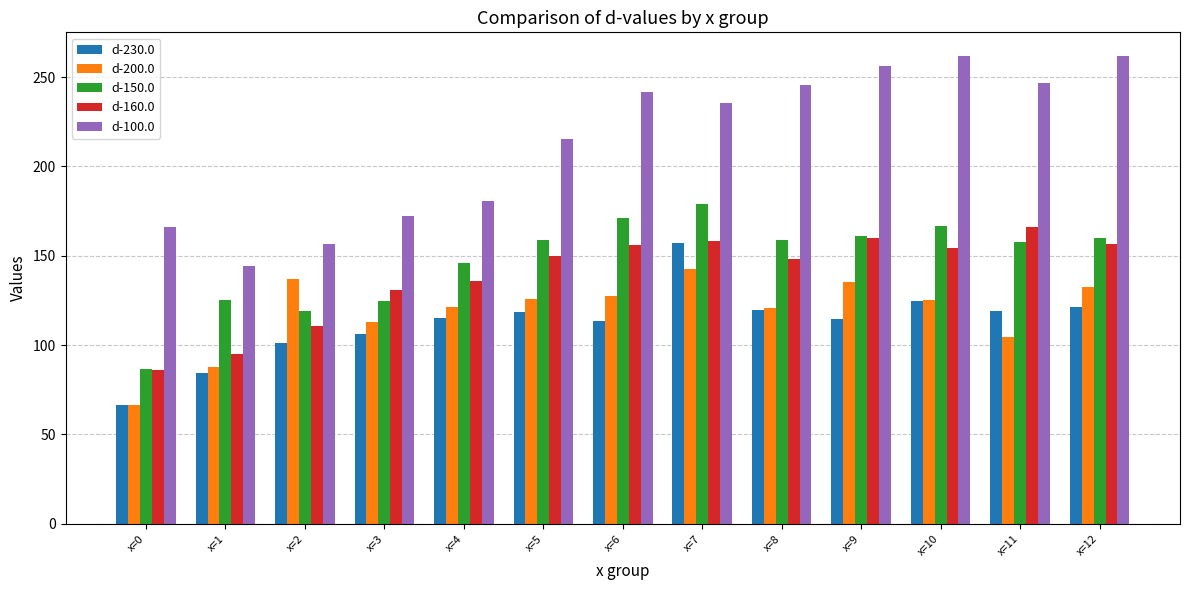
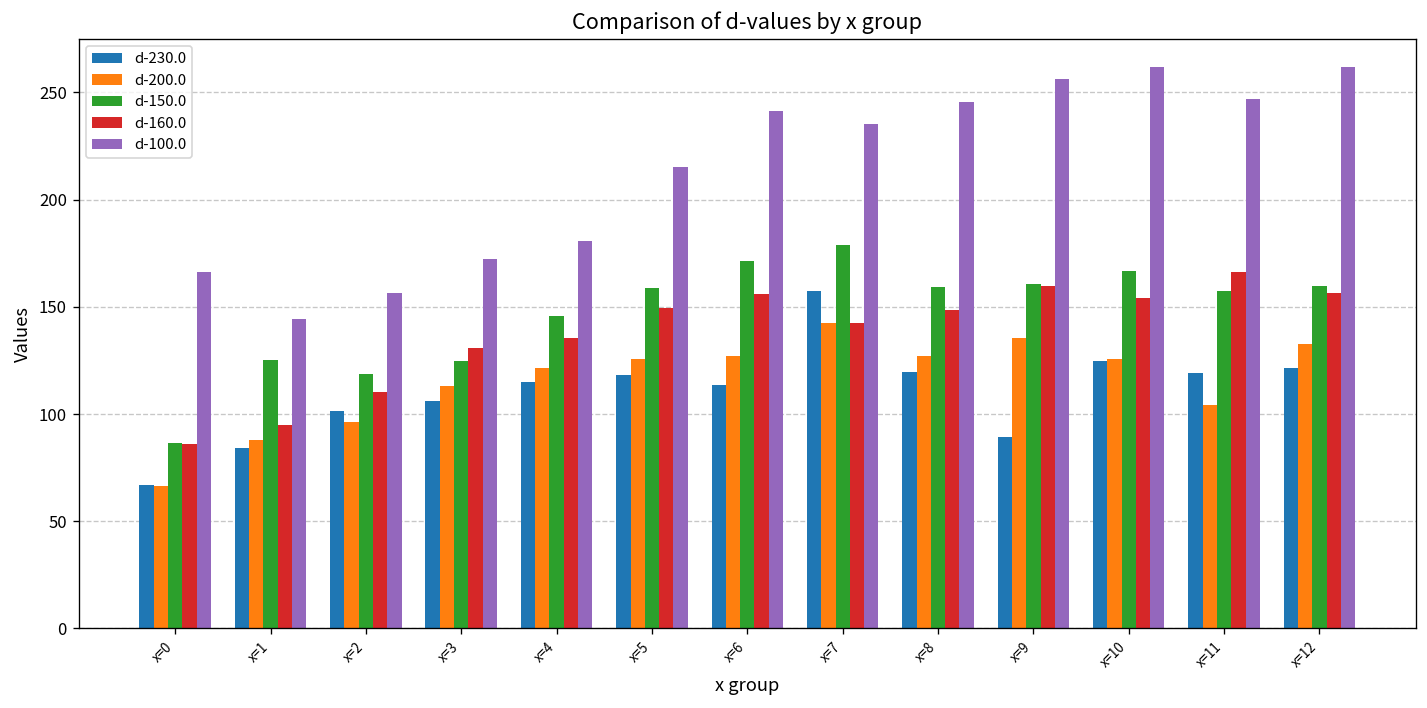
  {
    "d-230.0": {
      "x=0": 67,
      "x=1": 84,
      "x=2": 101,
      "x=3": 106,
      "x=4": 115,
      "x=5": 118,
      "x=6": 114,
      "x=7": 157,
      "x=8": 120,
-     "x=9": 115,
+     "x=9": 89,
      "x=10": 125,
      "x=11": 119,
      "x=12": 121
    },
    "d-200.0": {
      "x=0": 66,
      "x=1": 88,
-     "x=2": 137,
+     "x=2": 96,
      "x=3": 113,
      "x=4": 121,
      "x=5": 125,
      "x=6": 127,
      "x=7": 142,
-     "x=8": 121,
+     "x=8": 127,
      "x=9": 135,
      "x=10": 125,
      "x=11": 104,
      "x=12": 133
    },
    "d-150.0": {
      "x=0": 87,
      "x=1": 125,
      "x=2": 119,
      "x=3": 125,
      "x=4": 146,
      "x=5": 159,
      "x=6": 171,
      "x=7": 179,
      "x=8": 159,
      "x=9": 161,
      "x=10": 167,
      "x=11": 157,
      "x=12": 160
    },
    "d-160.0": {
      "x=0": 86,
      "x=1": 95,
      "x=2": 110,
      "x=3": 131,
      "x=4": 136,
      "x=5": 150,
      "x=6": 156,
-     "x=7": 158,
+     "x=7": 143,
      "x=8": 148,
      "x=9": 160,
      "x=10": 154,
      "x=11": 166,
      "x=12": 157
    },
    "d-100.0": {
      "x=0": 166,
      "x=1": 144,
      "x=2": 157,
      "x=3": 172,
      "x=4": 181,
      "x=5": 215,
      "x=6": 241,
      "x=7": 235,
      "x=8": 245,
      "x=9": 256,
      "x=10": 262,
      "x=11": 247,
      "x=12": 262
    }
  }
